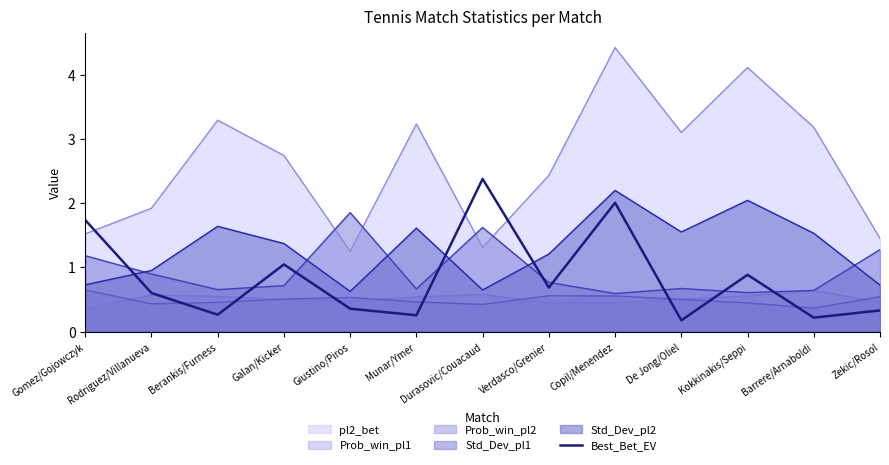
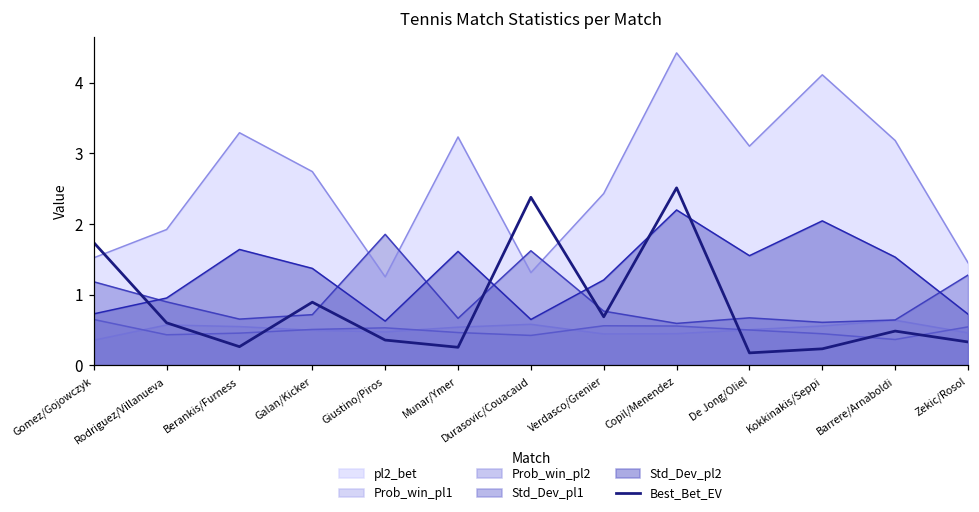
  {
    "Best_Bet_EV": {
      "Gomez/Gojowczyk": 1.7,
      "Berankis/Furness": 0.3,
-     "Galan/Kicker": 1.0,
+     "Galan/Kicker": 0.9,
      "Giustino/Piros": 0.4,
      "Munar/Ymer": 0.3,
      "Durasovic/Couacaud": 2.4,
      "Verdasco/Grenier": 0.7,
-     "Copil/Menendez": 2.0,
+     "Copil/Menendez": 2.5,
      "De Jong/Oliel": 0.2,
-     "Kokkinakis/Seppi": 0.9,
-     "Barrere/Arnaboldi": 0.2,
+     "Kokkinakis/Seppi": 0.2,
+     "Barrere/Arnaboldi": 0.5,
      "Zekic/Rosol": 0.3
    }
  }
